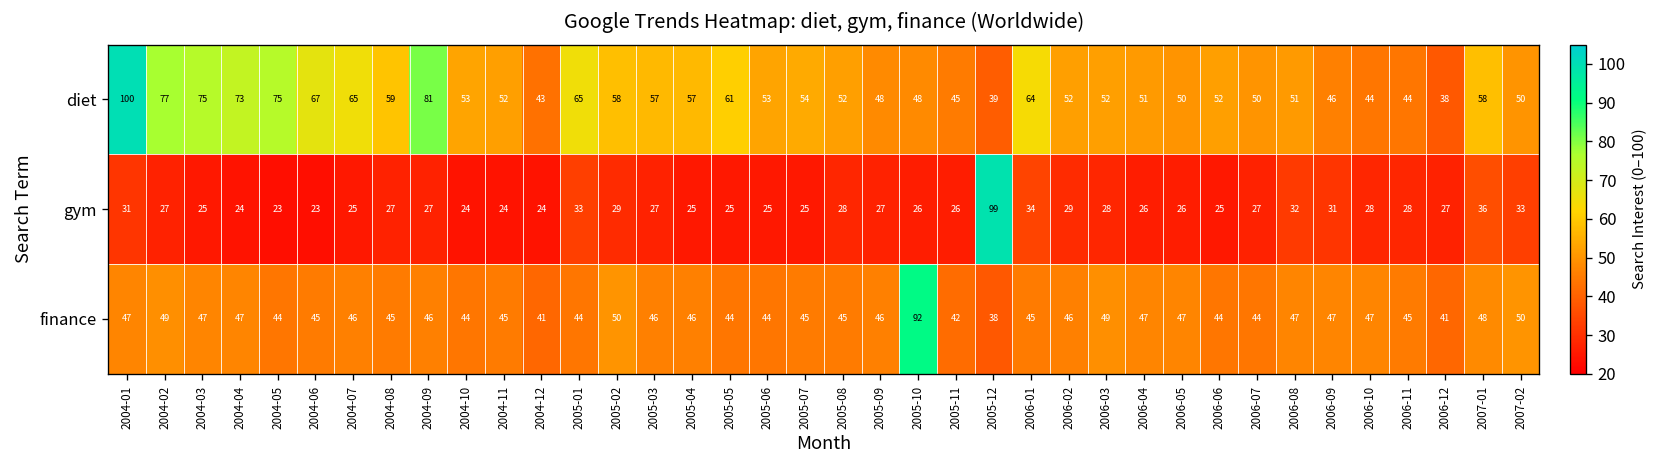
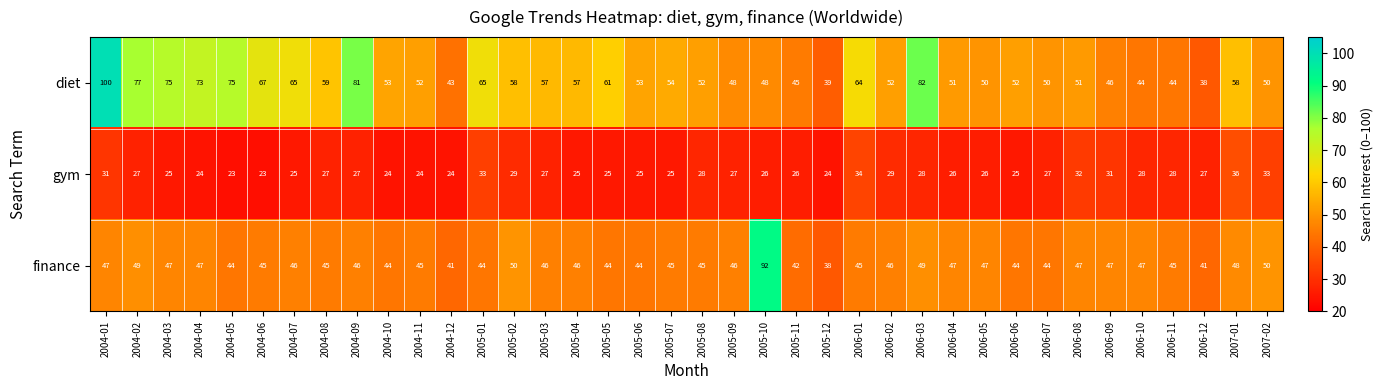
  {
    "diet": {
      "2004-01": 100,
      "2004-02": 77,
      "2004-03": 75,
      "2004-04": 73,
      "2004-05": 75,
      "2004-06": 67,
      "2004-07": 65,
      "2004-08": 59,
      "2004-09": 81,
      "2004-10": 53,
      "2004-11": 52,
      "2004-12": 43,
      "2005-01": 65,
      "2005-02": 58,
      "2005-03": 57,
      "2005-04": 57,
      "2005-05": 61,
      "2005-06": 53,
      "2005-07": 54,
      "2005-08": 52,
      "2005-09": 48,
      "2005-10": 48,
      "2005-11": 45,
      "2005-12": 39,
      "2006-01": 64,
      "2006-02": 52,
-     "2006-03": 52,
+     "2006-03": 82,
      "2006-04": 51,
      "2006-05": 50,
      "2006-06": 52,
      "2006-07": 50,
      "2006-08": 51,
      "2006-09": 46,
      "2006-10": 44,
      "2006-11": 44,
      "2006-12": 38,
      "2007-01": 58,
      "2007-02": 50
    },
    "gym": {
      "2004-01": 31,
      "2004-02": 27,
      "2004-03": 25,
      "2004-04": 24,
      "2004-05": 23,
      "2004-06": 23,
      "2004-07": 25,
      "2004-08": 27,
      "2004-09": 27,
      "2004-10": 24,
      "2004-11": 24,
      "2004-12": 24,
      "2005-01": 33,
      "2005-02": 29,
      "2005-03": 27,
      "2005-04": 25,
      "2005-05": 25,
      "2005-06": 25,
      "2005-07": 25,
      "2005-08": 28,
      "2005-09": 27,
      "2005-10": 26,
      "2005-11": 26,
-     "2005-12": 99,
+     "2005-12": 24,
      "2006-01": 34,
      "2006-02": 29,
      "2006-03": 28,
      "2006-04": 26,
      "2006-05": 26,
      "2006-06": 25,
      "2006-07": 27,
      "2006-08": 32,
      "2006-09": 31,
      "2006-10": 28,
      "2006-11": 28,
      "2006-12": 27,
      "2007-01": 36,
      "2007-02": 33
    },
    "finance": {
      "2004-01": 47,
      "2004-02": 49,
      "2004-03": 47,
      "2004-04": 47,
      "2004-05": 44,
      "2004-06": 45,
      "2004-07": 46,
      "2004-08": 45,
      "2004-09": 46,
      "2004-10": 44,
      "2004-11": 45,
      "2004-12": 41,
      "2005-01": 44,
      "2005-02": 50,
      "2005-03": 46,
      "2005-04": 46,
      "2005-05": 44,
      "2005-06": 44,
      "2005-07": 45,
      "2005-08": 45,
      "2005-09": 46,
      "2005-10": 92,
      "2005-11": 42,
      "2005-12": 38,
      "2006-01": 45,
      "2006-02": 46,
      "2006-03": 49,
      "2006-04": 47,
      "2006-05": 47,
      "2006-06": 44,
      "2006-07": 44,
      "2006-08": 47,
      "2006-09": 47,
      "2006-10": 47,
      "2006-11": 45,
      "2006-12": 41,
      "2007-01": 48,
      "2007-02": 50
    }
  }
